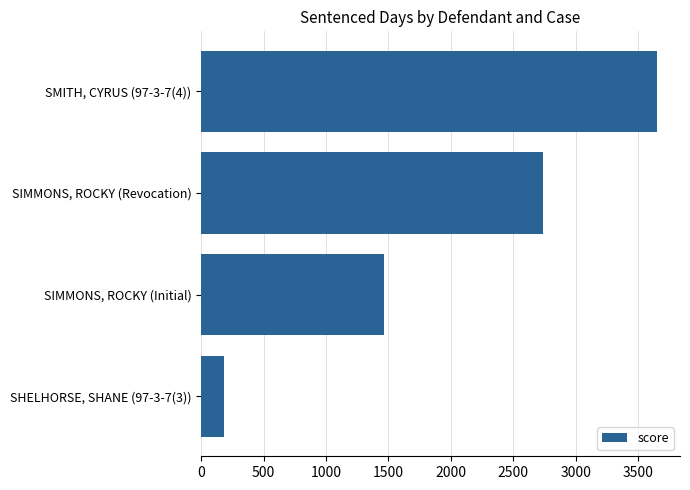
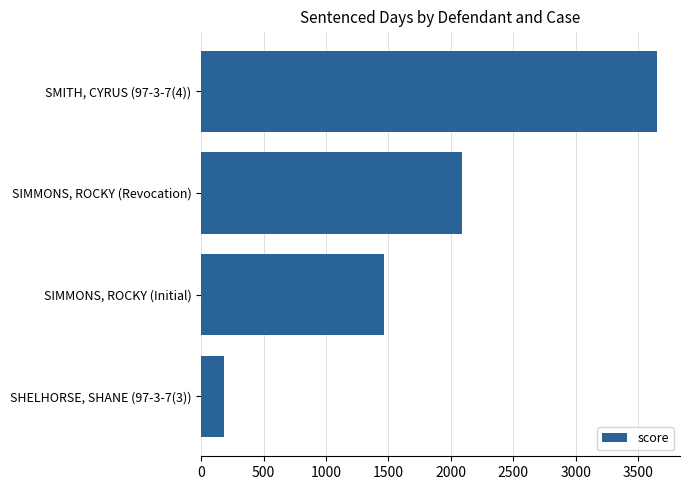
  {
    "SMITH, CYRUS (97-3-7(4))": 3650,
-   "SIMMONS, ROCKY (Revocation)": 2740,
+   "SIMMONS, ROCKY (Revocation)": 2090,
    "SIMMONS, ROCKY (Initial)": 1460,
    "SHELHORSE, SHANE (97-3-7(3))": 180
  }
